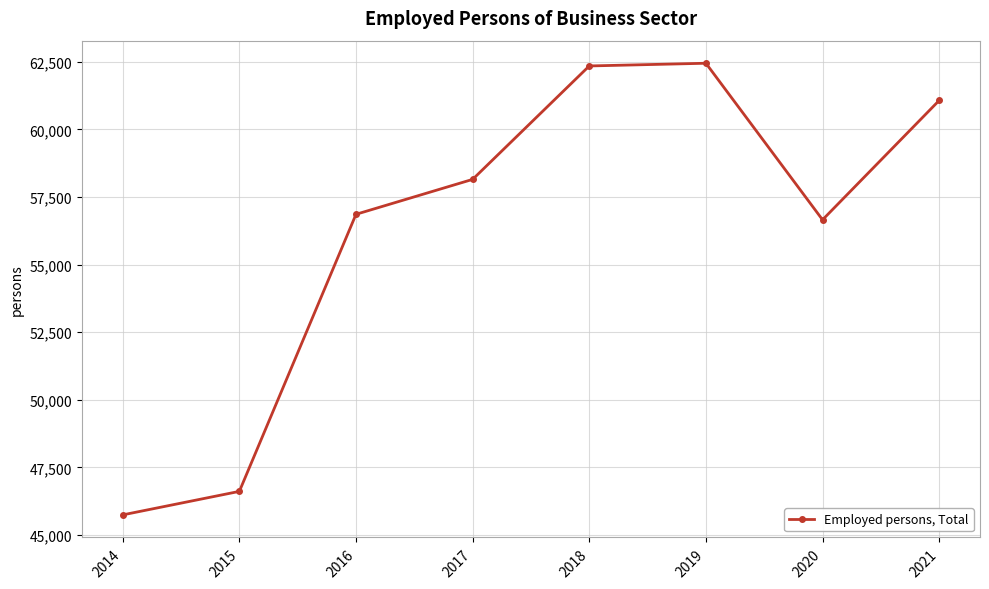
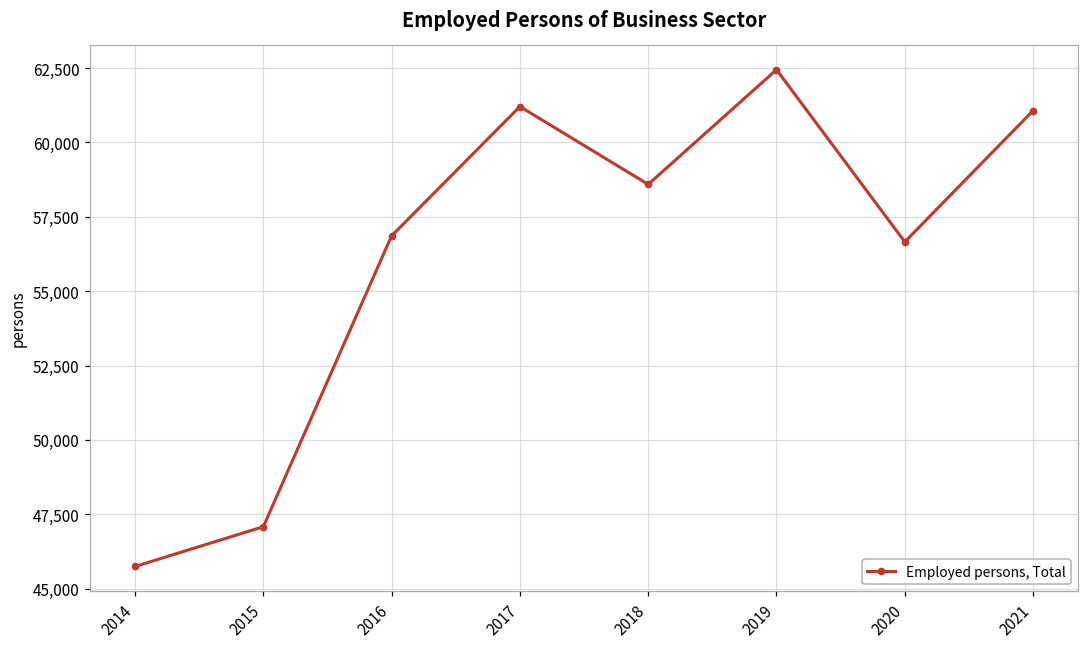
  {
    "2014": "45,700",
-   "2015": "46,600",
+   "2015": "47,100",
    "2016": "56,900",
-   "2017": "58,200",
-   "2018": "62,300",
+   "2017": "61,200",
+   "2018": "58,600",
    "2019": "62,400",
    "2020": "56,700",
    "2021": "61,100"
  }
